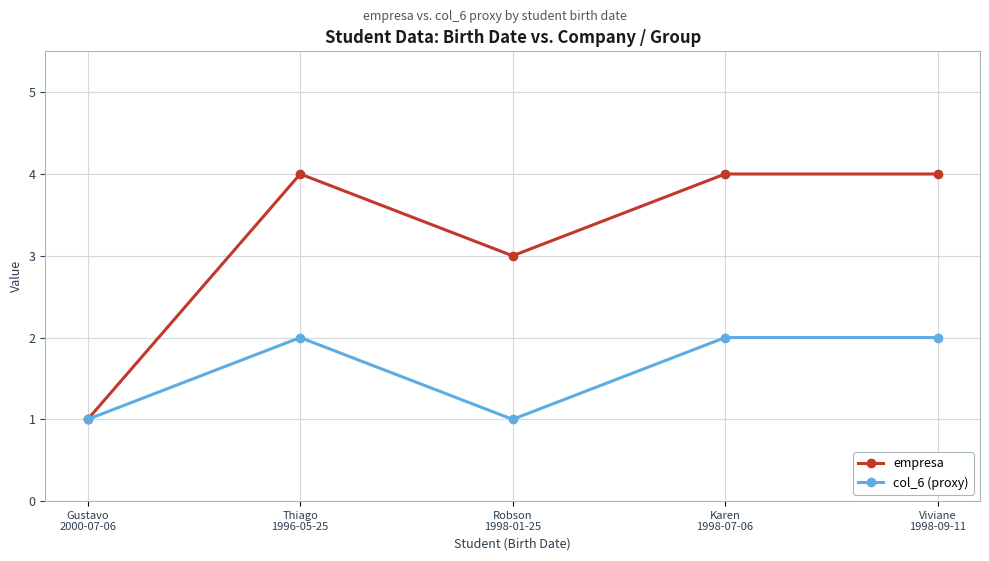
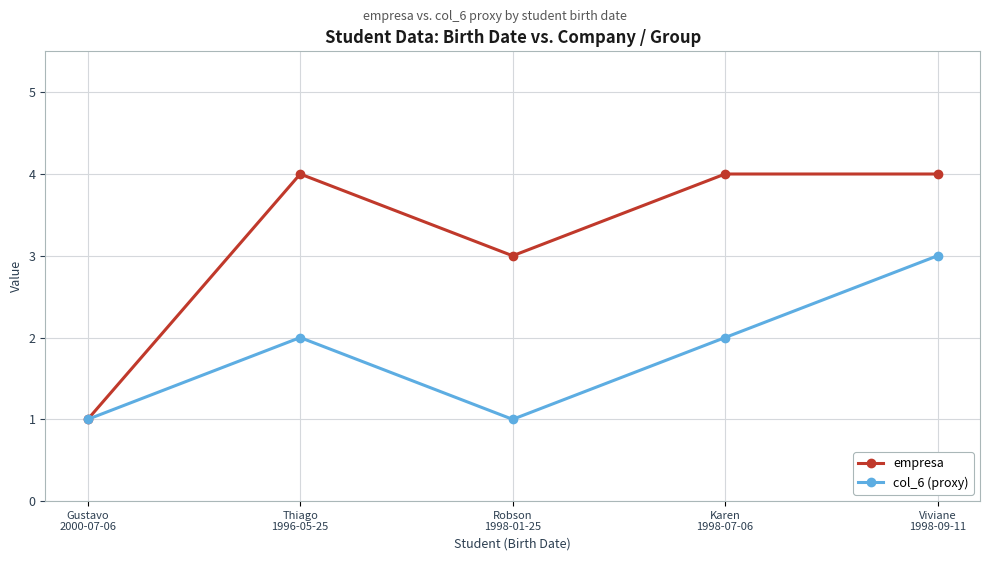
  {
    "empresa": {
      "Thiago 1996-05-25": 4,
      "Robson 1998-01-25": 3,
      "Karen 1998-07-06": 4,
      "Viviane 1998-09-11": 4
    },
    "col_6 (proxy)": {
      "Thiago 1996-05-25": 2,
      "Robson 1998-01-25": 1,
      "Karen 1998-07-06": 2,
-     "Viviane 1998-09-11": 2
+     "Viviane 1998-09-11": 3
    }
  }
